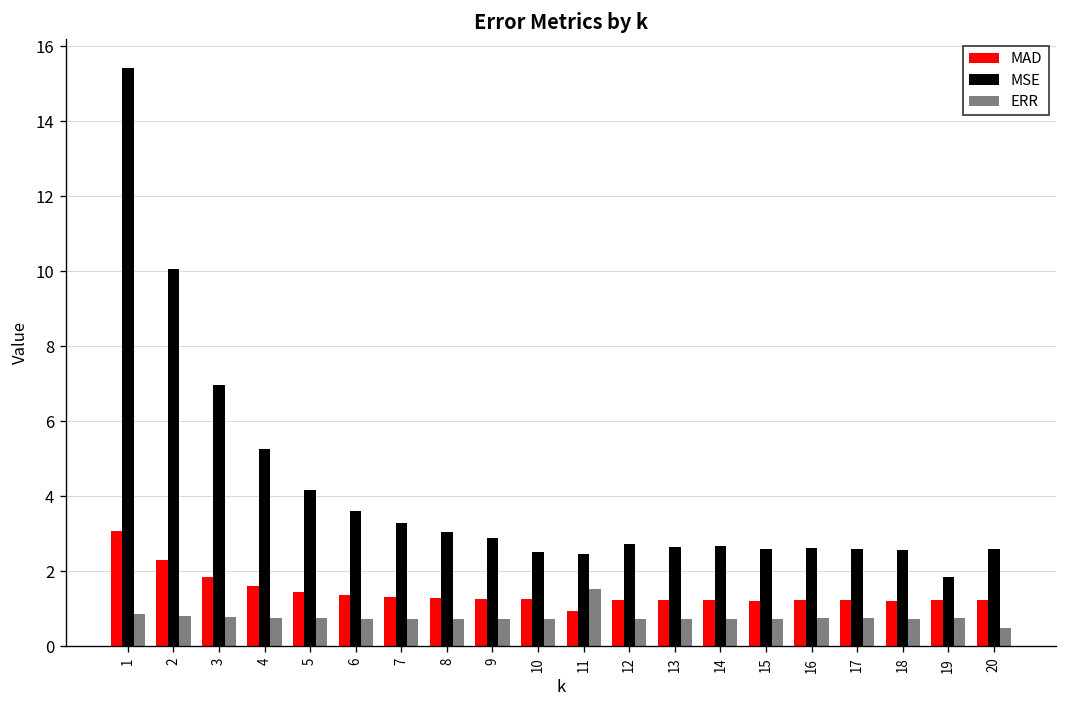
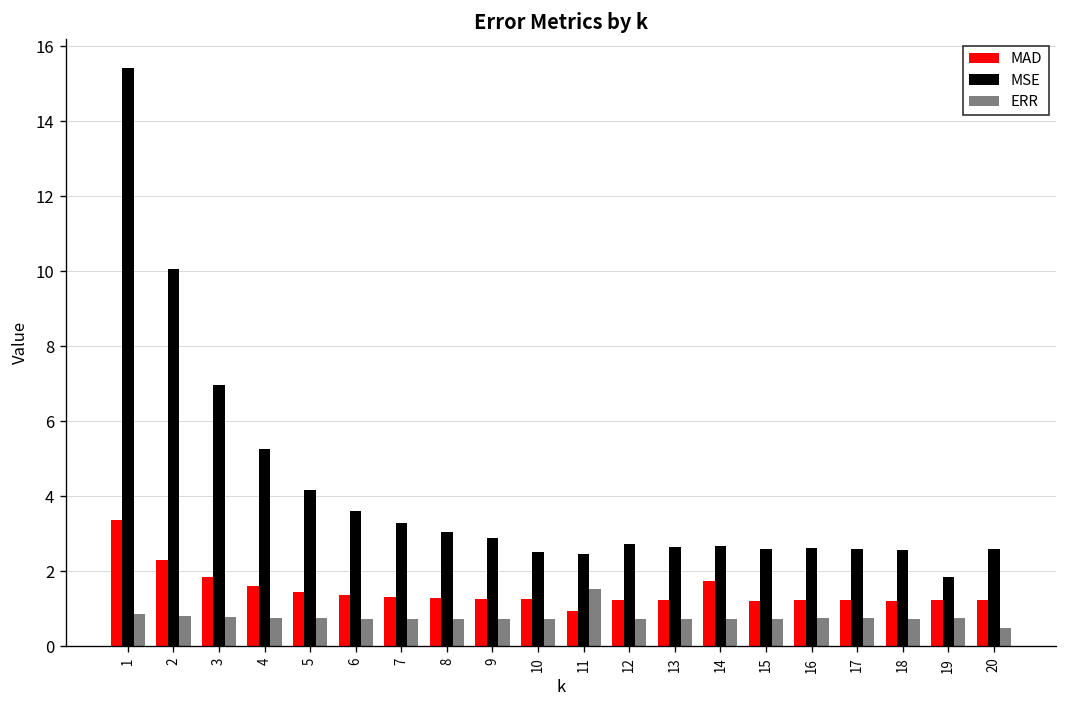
  {
    "MAD": {
-     "1": 3.1,
+     "1": 3.4,
      "2": 2.3,
      "3": 1.9,
      "4": 1.6,
      "5": 1.4,
      "6": 1.4,
      "7": 1.3,
      "8": 1.3,
      "9": 1.2,
      "10": 1.2,
      "11": 0.9,
      "12": 1.2,
      "13": 1.2,
-     "14": 1.2,
+     "14": 1.7,
      "15": 1.2,
      "16": 1.2,
      "17": 1.2,
      "18": 1.2,
      "19": 1.2,
      "20": 1.2
    },
    "MSE": {
      "1": 15.4,
      "2": 10.1,
      "3": 7.0,
      "4": 5.2,
      "5": 4.2,
      "6": 3.6,
      "7": 3.3,
      "8": 3.0,
      "9": 2.9,
      "10": 2.5,
      "11": 2.4,
      "12": 2.7,
      "13": 2.6,
      "14": 2.7,
      "15": 2.6,
      "16": 2.6,
      "17": 2.6,
      "18": 2.6,
      "19": 1.9,
      "20": 2.6
    },
    "ERR": {
      "1": 0.8,
      "2": 0.8,
      "3": 0.8,
      "4": 0.7,
      "5": 0.7,
      "6": 0.7,
      "7": 0.7,
      "8": 0.7,
      "9": 0.7,
      "10": 0.7,
      "11": 1.5,
      "12": 0.7,
      "13": 0.7,
      "14": 0.7,
      "15": 0.7,
      "16": 0.7,
      "17": 0.7,
      "18": 0.7,
      "19": 0.7,
      "20": 0.5
    }
  }
